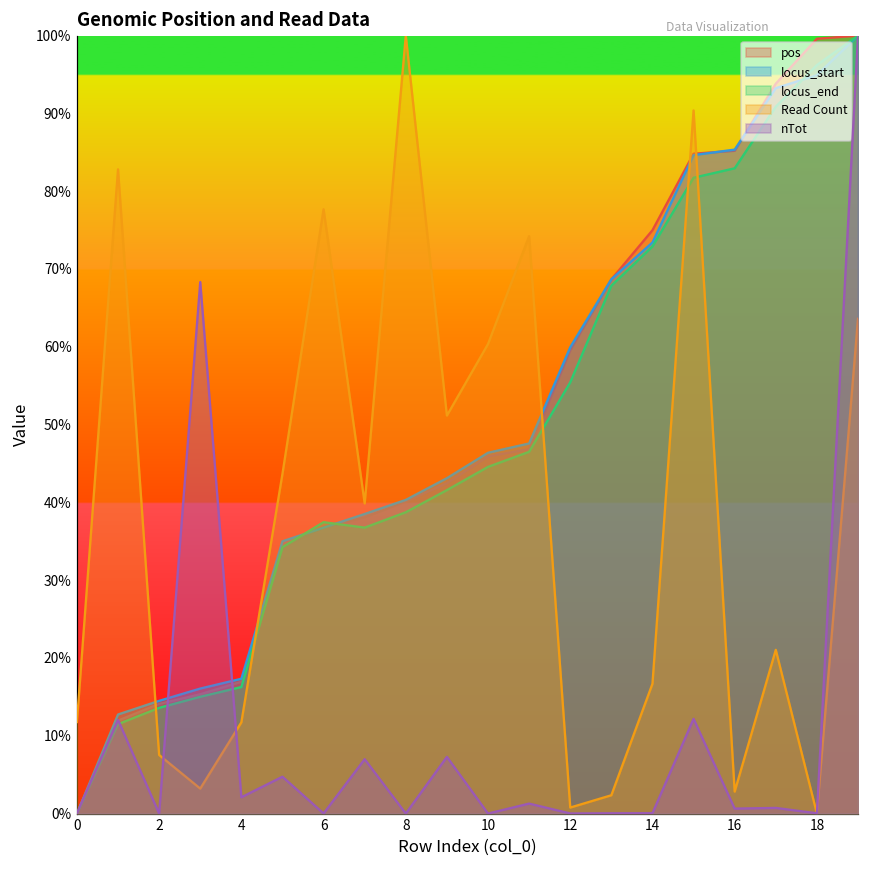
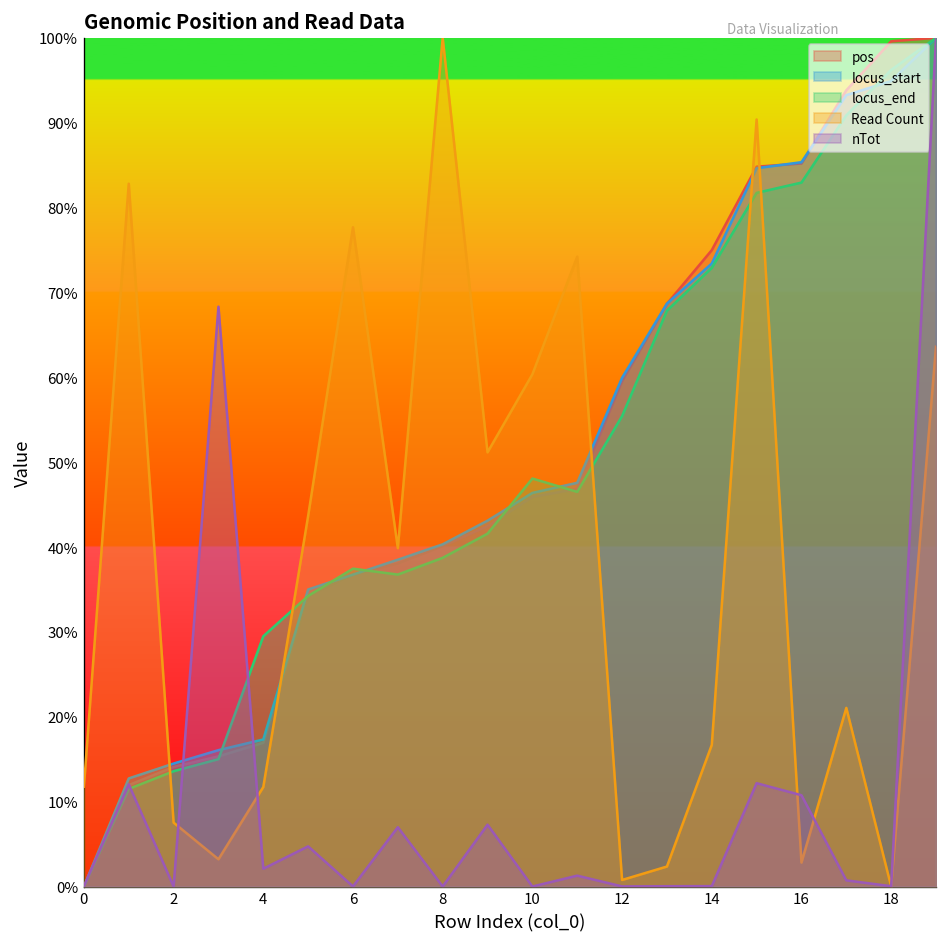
  {
    "locus_start": {
      "2": "14%",
      "4": "17%",
      "10": "46%",
      "12": "60%",
      "14": "73%"
    },
    "locus_end": {
      "2": "14%",
-     "4": "16%",
+     "4": "29%",
      "6": "37%",
      "8": "39%",
-     "10": "45%",
+     "10": "48%",
      "12": "55%",
      "14": "73%",
      "16": "83%"
    },
    "nTot": {
      "2": "0%",
      "4": "2%",
      "6": "0%",
      "8": "0%",
      "10": "0%",
      "12": "0%",
      "14": "0%",
-     "16": "1%"
+     "16": "11%"
    }
  }
